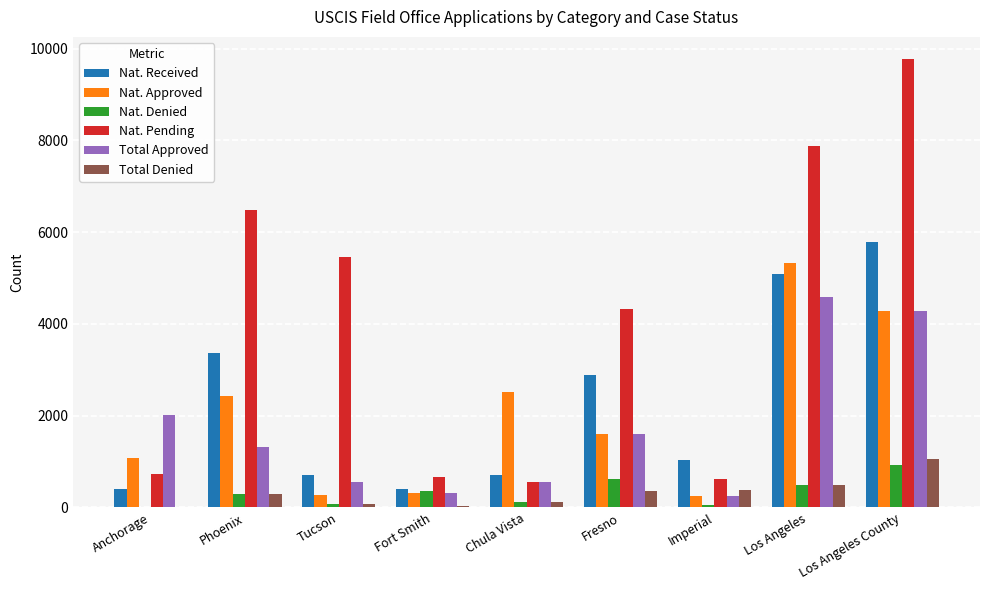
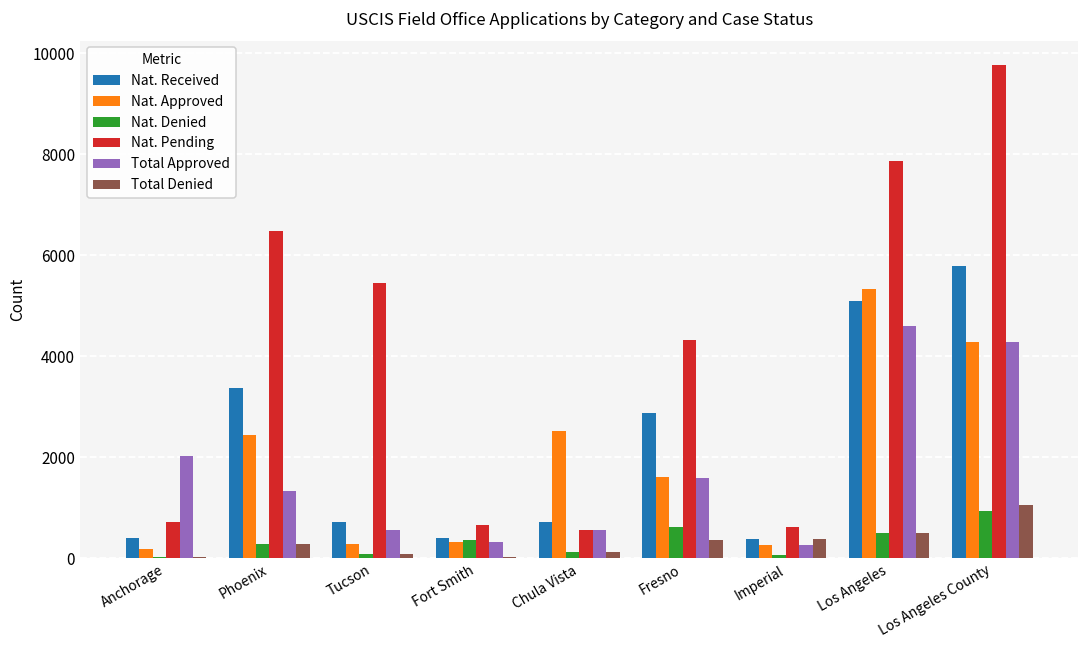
  {
    "Nat. Received": {
      "Anchorage": 400,
      "Phoenix": 3400,
      "Tucson": 700,
      "Fort Smith": 400,
      "Chula Vista": 700,
      "Fresno": 2900,
-     "Imperial": 1000,
+     "Imperial": 400,
      "Los Angeles": 5100,
      "Los Angeles County": 5800
    },
    "Nat. Approved": {
-     "Anchorage": 1100,
+     "Anchorage": 200,
      "Phoenix": 2400,
      "Tucson": 300,
      "Fort Smith": 300,
      "Chula Vista": 2500,
      "Fresno": 1600,
      "Imperial": 300,
      "Los Angeles": 5300,
      "Los Angeles County": 4300
    },
    "Nat. Denied": {
      "Phoenix": 300,
      "Tucson": 100,
      "Fort Smith": 400,
      "Chula Vista": 100,
      "Fresno": 600,
      "Imperial": 100,
      "Los Angeles": 500,
      "Los Angeles County": 900
    },
    "Nat. Pending": {
      "Anchorage": 700,
      "Phoenix": 6500,
      "Tucson": 5500,
      "Fort Smith": 700,
      "Chula Vista": 600,
      "Fresno": 4300,
      "Imperial": 600,
      "Los Angeles": 7900,
      "Los Angeles County": 9800
    },
    "Total Approved": {
      "Anchorage": 2000,
      "Phoenix": 1300,
      "Tucson": 600,
      "Fort Smith": 300,
      "Chula Vista": 600,
      "Fresno": 1600,
      "Imperial": 300,
      "Los Angeles": 4600,
      "Los Angeles County": 4300
    },
    "Total Denied": {
      "Phoenix": 300,
      "Tucson": 100,
      "Chula Vista": 100,
      "Fresno": 400,
      "Imperial": 400,
      "Los Angeles": 500,
      "Los Angeles County": 1100
    }
  }
